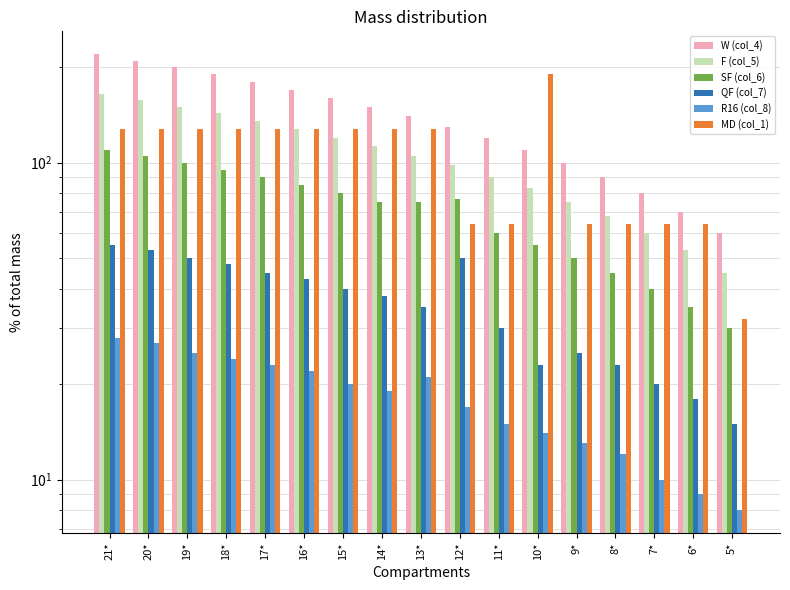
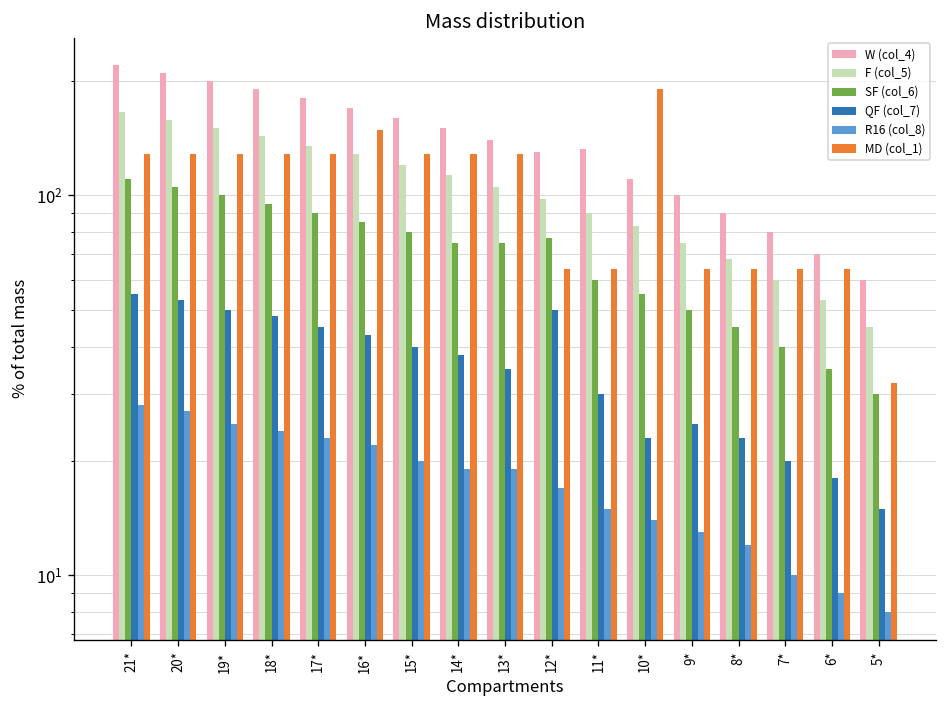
  {
    "W (col_4)": {
      "21*": 220,
      "20*": 210,
      "19*": 200,
      "18*": 190,
      "17*": 180,
      "16*": 170,
      "15*": 160,
      "14*": 150,
      "13*": 140,
      "12*": 130,
-     "11*": 120,
+     "11*": 132,
      "10*": 110,
      "9*": 100,
      "8*": 90,
      "7*": 80,
      "6*": 70,
      "5*": 60
    },
    "F (col_5)": {
      "21*": 170,
      "20*": 160,
      "19*": 150,
      "18*": 140,
      "17*": 135,
      "16*": 128,
      "15*": 120,
      "14*": 113,
      "13*": 105,
      "12*": 98,
      "11*": 90,
      "10*": 83,
      "9*": 75,
      "8*": 68,
      "7*": 60,
      "6*": 53,
      "5*": 45
    },
    "SF (col_6)": {
      "21*": 110,
      "20*": 105,
      "19*": 100,
      "18*": 95,
      "17*": 90,
      "16*": 85,
      "15*": 80,
      "14*": 75,
      "13*": 75,
      "12*": 77,
      "11*": 60,
      "10*": 55,
      "9*": 50,
      "8*": 45,
      "7*": 40,
      "6*": 35,
      "5*": 30
    },
    "QF (col_7)": {
      "21*": 55,
      "20*": 53,
      "19*": 50,
      "18*": 48,
      "17*": 45,
      "16*": 43,
      "15*": 40,
      "14*": 38,
      "13*": 35,
      "12*": 50,
      "11*": 30,
      "10*": 23,
      "9*": 25,
      "8*": 23,
      "7*": 20,
      "6*": 18,
      "5*": 15
    },
    "R16 (col_8)": {
      "21*": 28,
      "20*": 27,
      "19*": 25,
      "18*": 24,
      "17*": 23,
      "16*": 22,
      "15*": 20,
      "14*": 19,
-     "13*": 21,
+     "13*": 19,
      "12*": 17,
      "11*": 15,
      "10*": 14,
      "9*": 13,
      "8*": 12,
      "7*": 10,
      "6*": 9,
      "5*": 8
    },
    "MD (col_1)": {
      "21*": 128,
      "20*": 128,
      "19*": 128,
      "18*": 128,
      "17*": 128,
-     "16*": 128,
+     "16*": 150,
      "15*": 128,
      "14*": 128,
      "13*": 128,
      "12*": 64,
      "11*": 64,
      "10*": 190,
      "9*": 64,
      "8*": 64,
      "7*": 64,
      "6*": 64,
      "5*": 32
    }
  }
